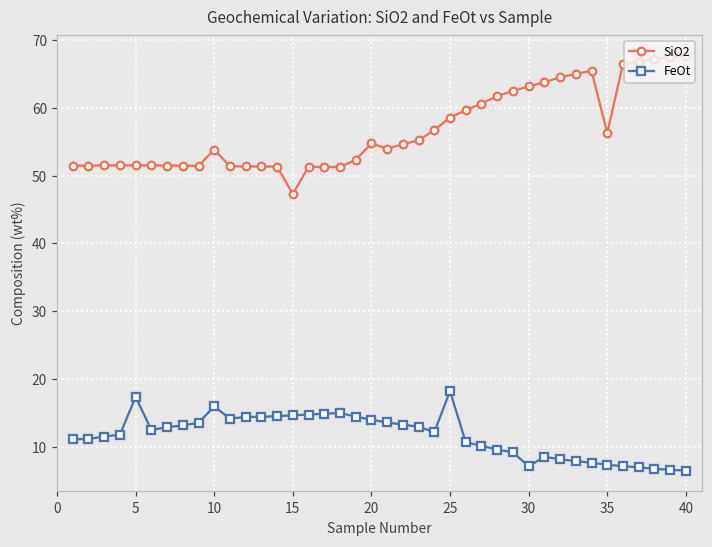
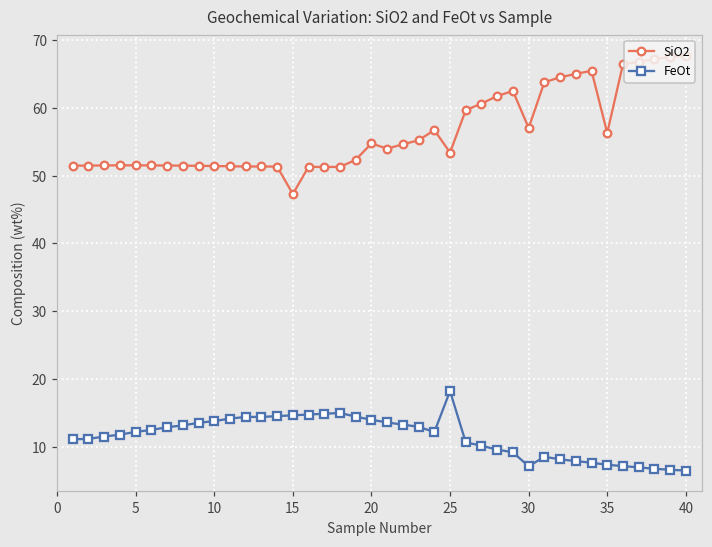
  {
    "SiO2": {
      "5": 52,
-     "10": 54,
+     "10": 51,
      "15": 47,
      "20": 55,
-     "25": 59,
-     "30": 63,
+     "25": 53,
+     "30": 57,
      "35": 56
    },
    "FeOt": {
-     "5": 17,
-     "10": 16,
+     "5": 12,
+     "10": 14,
      "15": 15,
      "20": 14,
      "25": 18,
      "30": 7,
      "35": 7,
      "40": 6
    }
  }
